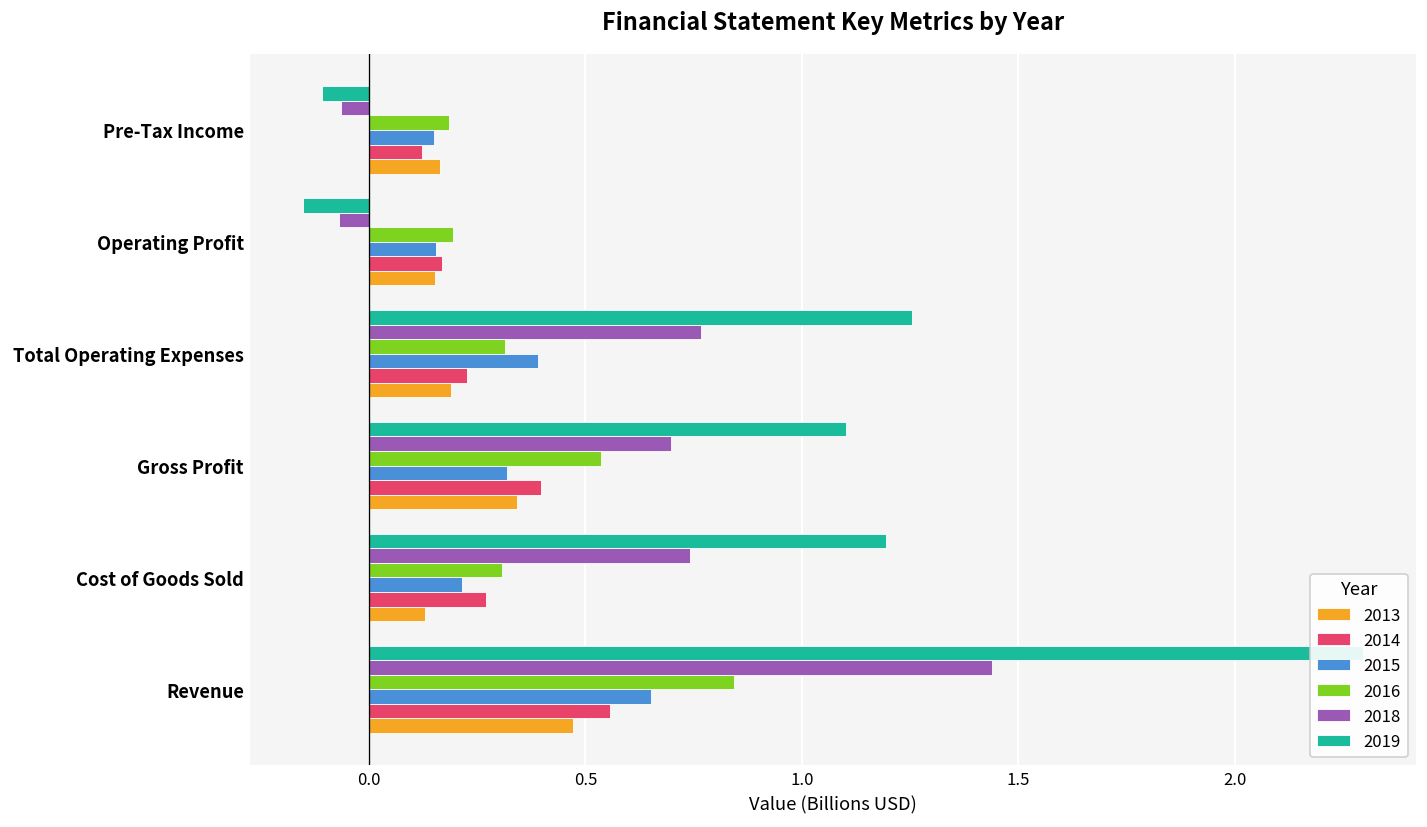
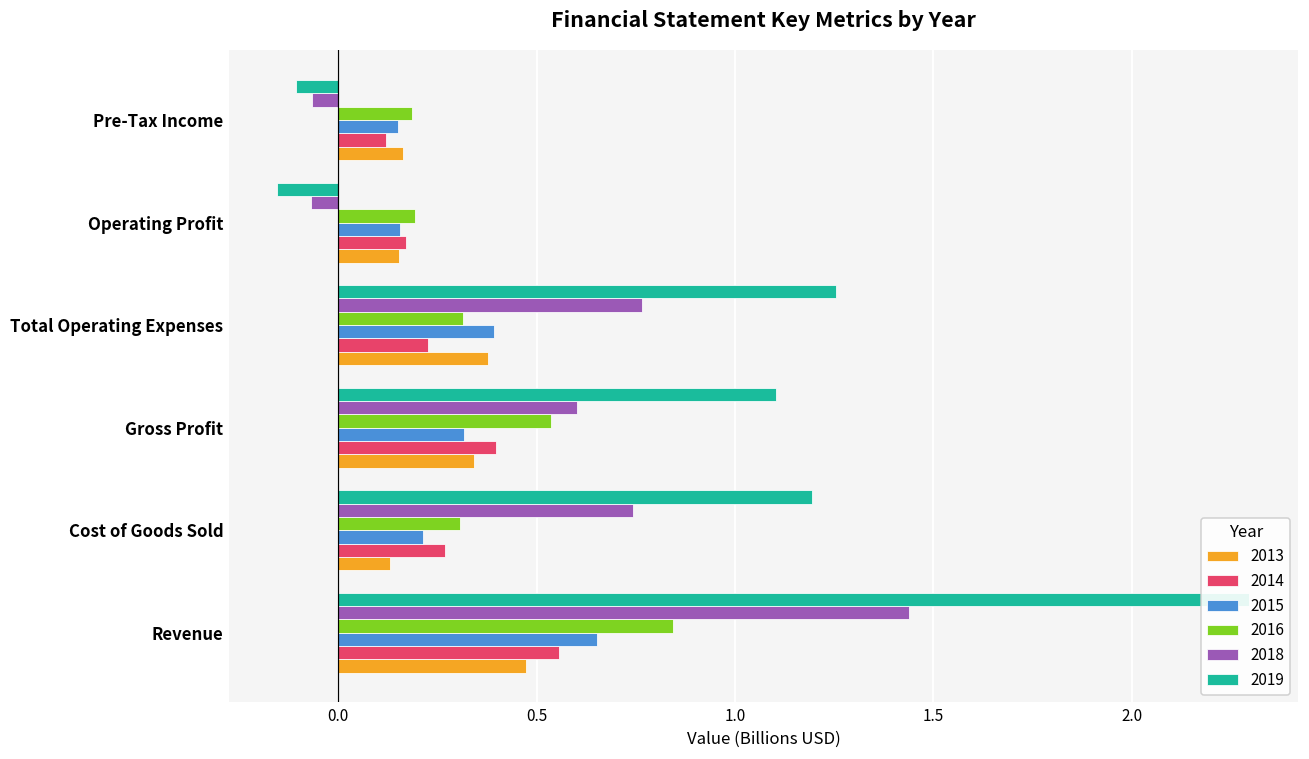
  {
    "2013": {
      "Pre-Tax Income": 0.16,
      "Operating Profit": 0.15,
-     "Total Operating Expenses": 0.19,
+     "Total Operating Expenses": 0.38,
      "Gross Profit": 0.34,
      "Cost of Goods Sold": 0.13,
      "Revenue": 0.47
    },
    "2014": {
      "Pre-Tax Income": 0.12,
      "Operating Profit": 0.17,
      "Total Operating Expenses": 0.23,
      "Gross Profit": 0.40,
      "Cost of Goods Sold": 0.27,
      "Revenue": 0.56
    },
    "2015": {
      "Pre-Tax Income": 0.15,
      "Operating Profit": 0.16,
      "Total Operating Expenses": 0.39,
      "Gross Profit": 0.32,
      "Cost of Goods Sold": 0.21,
      "Revenue": 0.65
    },
    "2016": {
      "Pre-Tax Income": 0.19,
      "Operating Profit": 0.19,
      "Total Operating Expenses": 0.31,
      "Gross Profit": 0.54,
      "Cost of Goods Sold": 0.31,
      "Revenue": 0.84
    },
    "2018": {
      "Pre-Tax Income": -0.07,
      "Operating Profit": -0.07,
      "Total Operating Expenses": 0.77,
-     "Gross Profit": 0.70,
+     "Gross Profit": 0.60,
      "Cost of Goods Sold": 0.74,
      "Revenue": 1.44
    },
    "2019": {
      "Pre-Tax Income": -0.11,
      "Operating Profit": -0.15,
      "Total Operating Expenses": 1.26,
      "Gross Profit": 1.10,
      "Cost of Goods Sold": 1.19
    }
  }
